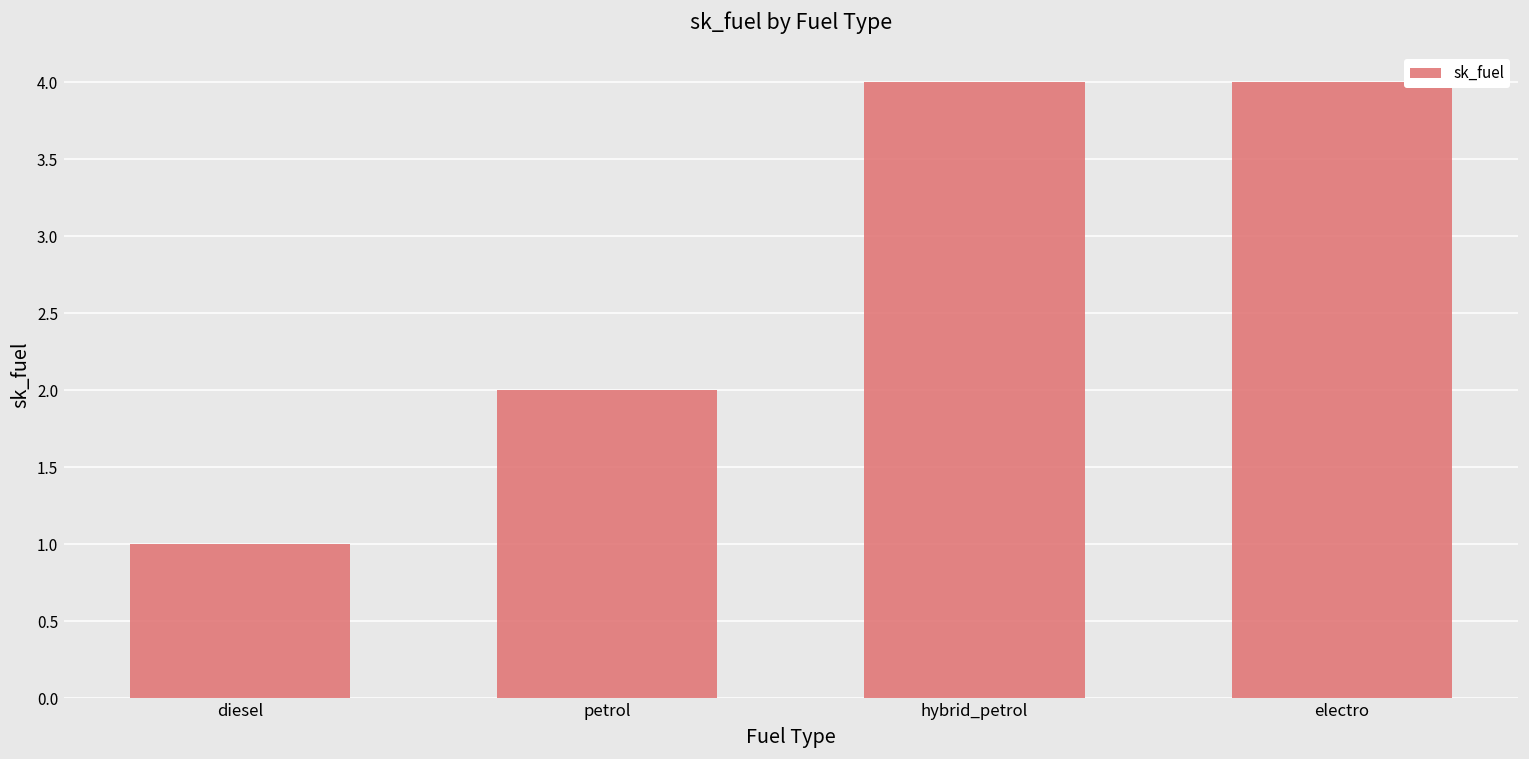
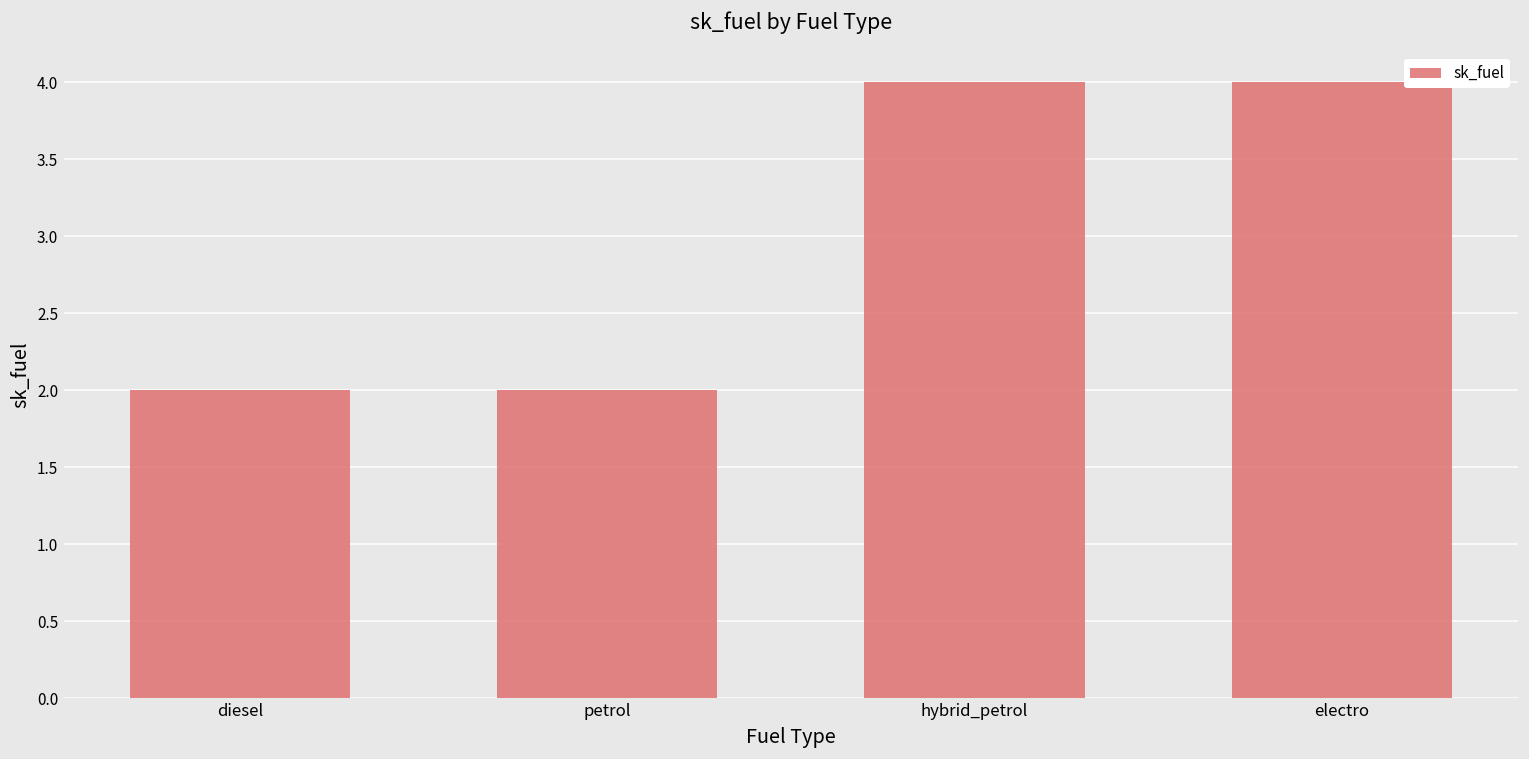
  {
-   "diesel": 1,
+   "diesel": 2,
    "petrol": 2,
    "hybrid_petrol": 4,
    "electro": 4
  }
